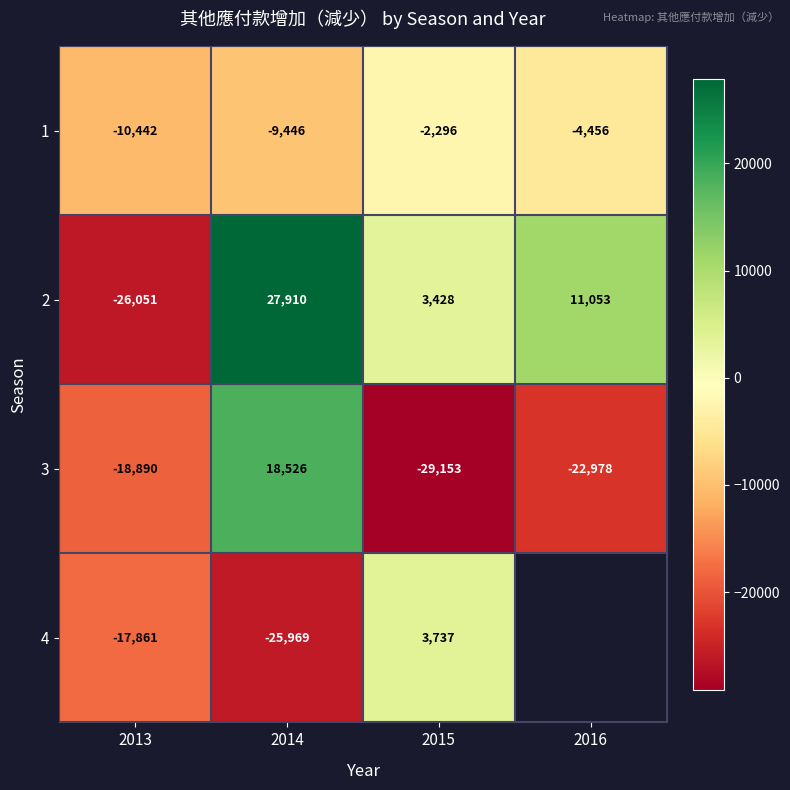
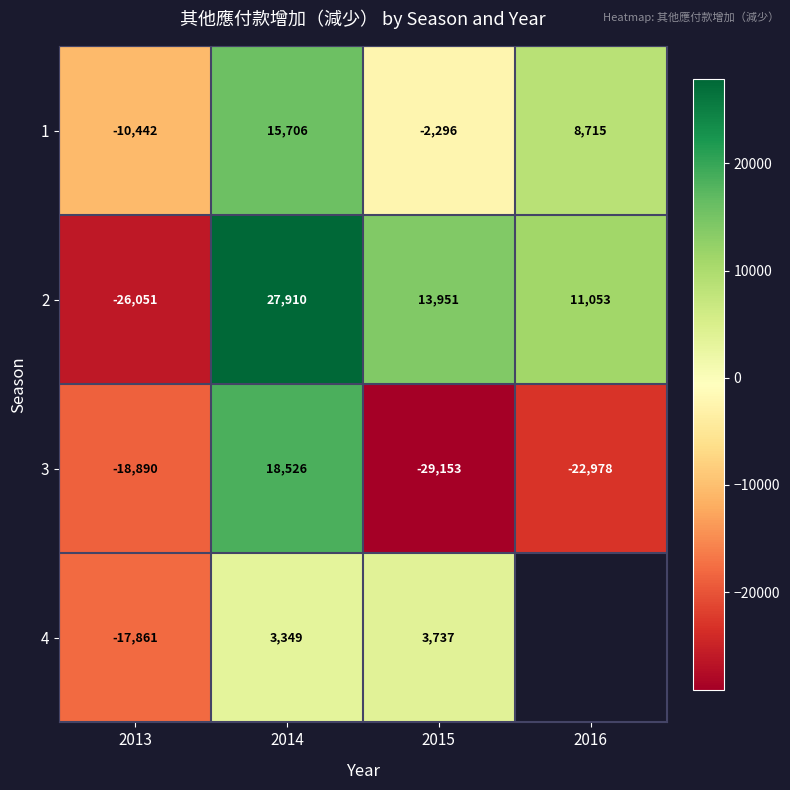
  {
    "1": {
      "2013": "-10,442",
-     "2014": "-9,446",
+     "2014": "15,706",
      "2015": "-2,296",
-     "2016": "-4,456"
+     "2016": "8,715"
    },
    "2": {
      "2013": "-26,051",
      "2014": "27,910",
-     "2015": "3,428",
+     "2015": "13,951",
      "2016": "11,053"
    },
    "3": {
      "2013": "-18,890",
      "2014": "18,526",
      "2015": "-29,153",
      "2016": "-22,978"
    },
    "4": {
      "2013": "-17,861",
-     "2014": "-25,969",
+     "2014": "3,349",
      "2015": "3,737"
    }
  }
